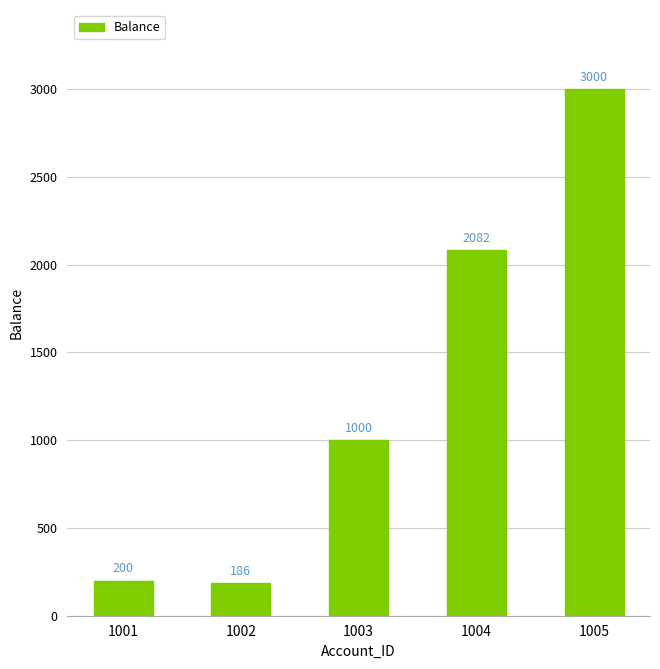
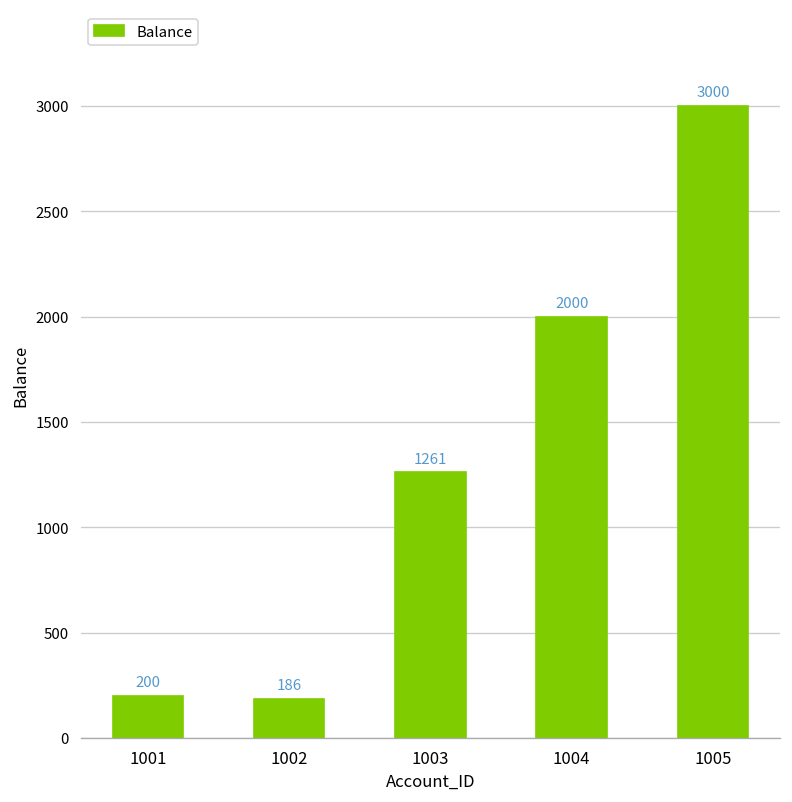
  {
    "1001": 200,
    "1002": 186,
-   "1003": 1000,
-   "1004": 2082,
+   "1003": 1261,
+   "1004": 2000,
    "1005": 3000
  }
